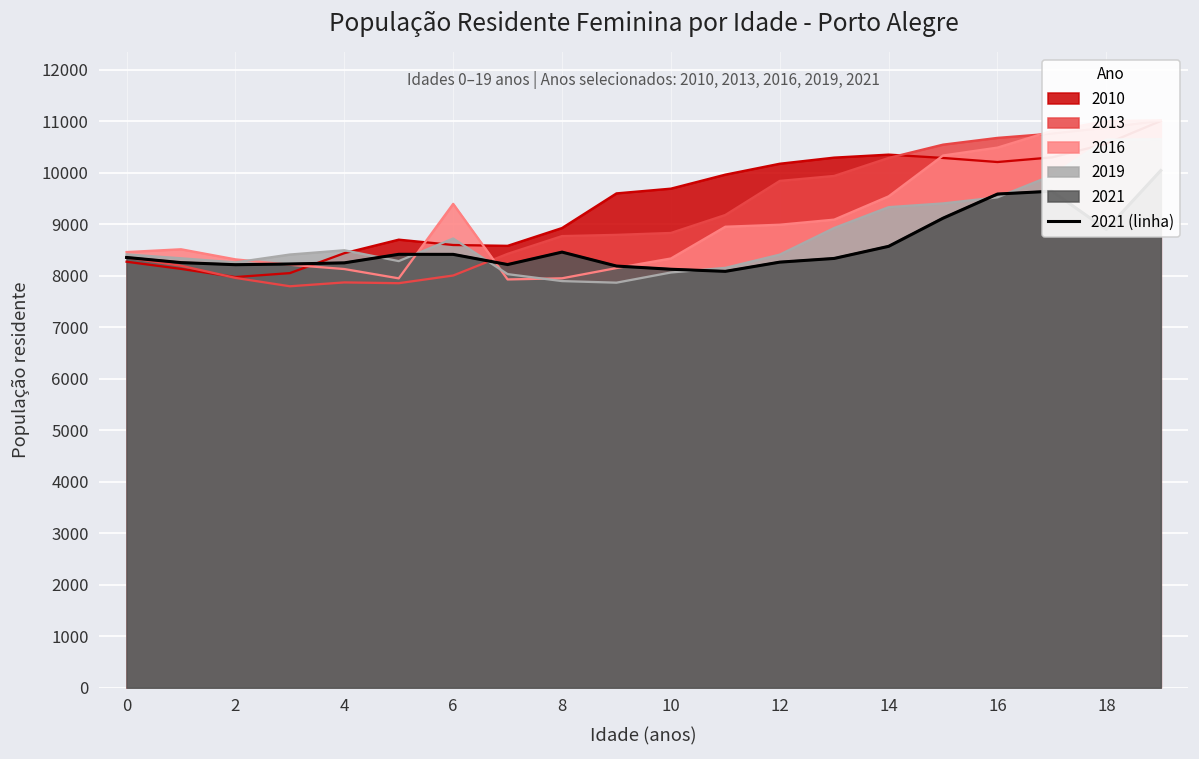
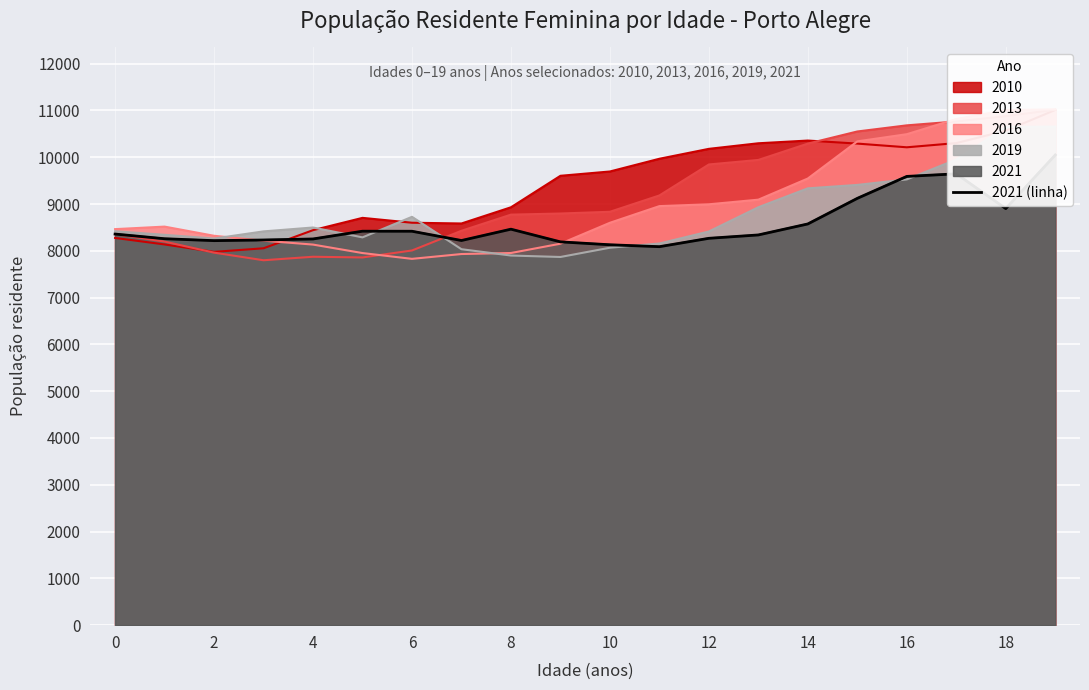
  {
    "2010": {
      "0": 8300,
      "4": 8400,
      "6": 8600,
      "8": 8900,
      "10": 9700,
      "12": 10200,
      "14": 10400,
      "16": 10200
    },
    "2013": {
      "4": 7900,
      "6": 8000,
      "8": 8800,
      "10": 8800,
      "12": 9800,
      "14": 10300,
      "16": 10700
    },
    "2016": {
      "2": 8300,
      "4": 8100,
-     "6": 9400,
-     "10": 8300,
+     "6": 7800,
+     "10": 8600,
      "12": 9000,
      "14": 9500,
      "16": 10500
    },
    "2019": {
      "4": 8500,
      "6": 8700,
      "10": 8100,
      "12": 8400,
      "14": 9300,
      "16": 9500
    },
    "2021": {
      "4": 8300,
      "6": 8400,
      "8": 8500,
      "10": 8100,
      "12": 8300,
      "14": 8600,
      "16": 9600,
      "18": 8900
    }
  }
